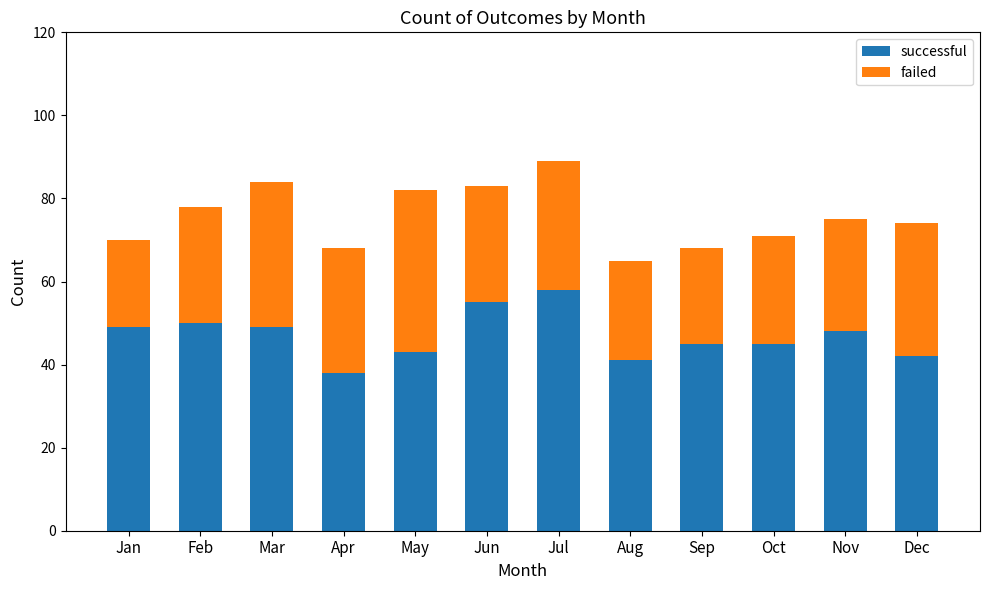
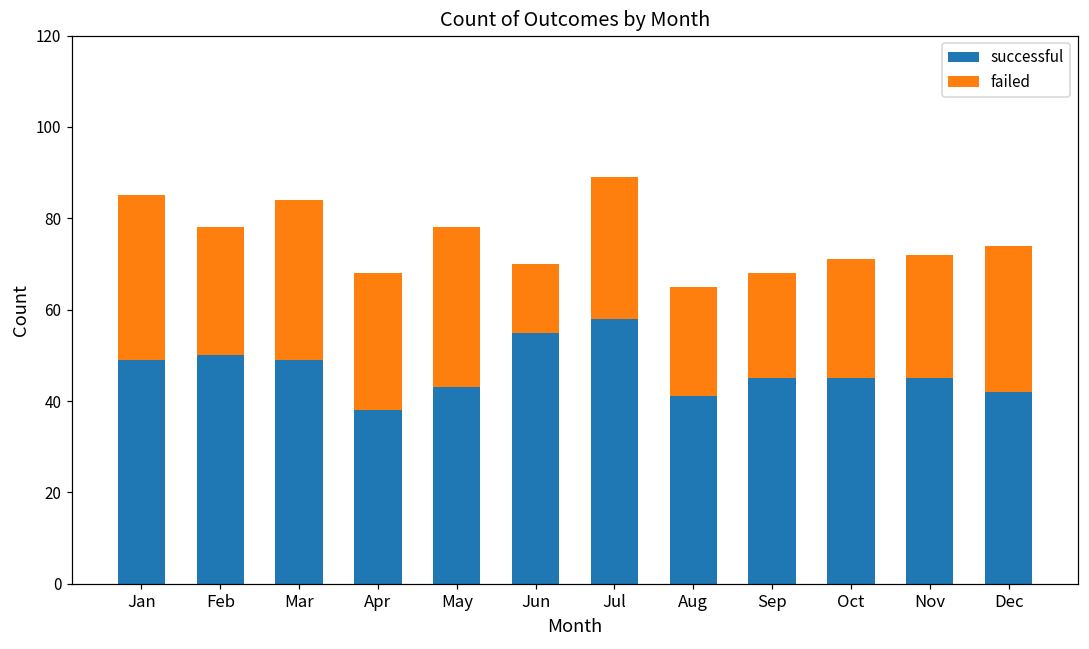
  {
    "successful": {
      "Jan": 49,
      "Feb": 50,
      "Mar": 49,
      "Apr": 38,
      "May": 43,
      "Jun": 55,
      "Jul": 58,
      "Aug": 41,
      "Sep": 45,
      "Oct": 45,
-     "Nov": 48,
+     "Nov": 45,
      "Dec": 42
    },
    "failed": {
-     "Jan": 21,
+     "Jan": 36,
      "Feb": 28,
      "Mar": 35,
      "Apr": 30,
-     "May": 39,
-     "Jun": 28,
+     "May": 35,
+     "Jun": 15,
      "Jul": 31,
      "Aug": 24,
      "Sep": 23,
      "Oct": 26,
      "Nov": 27,
      "Dec": 32
    }
  }
